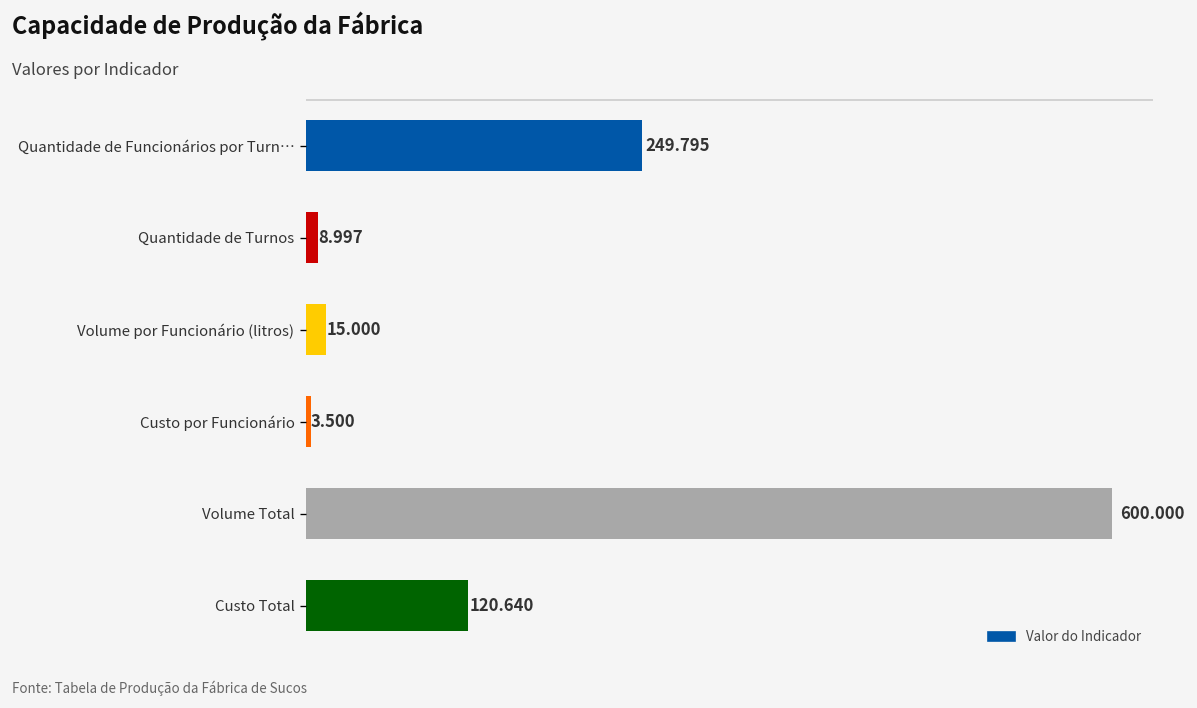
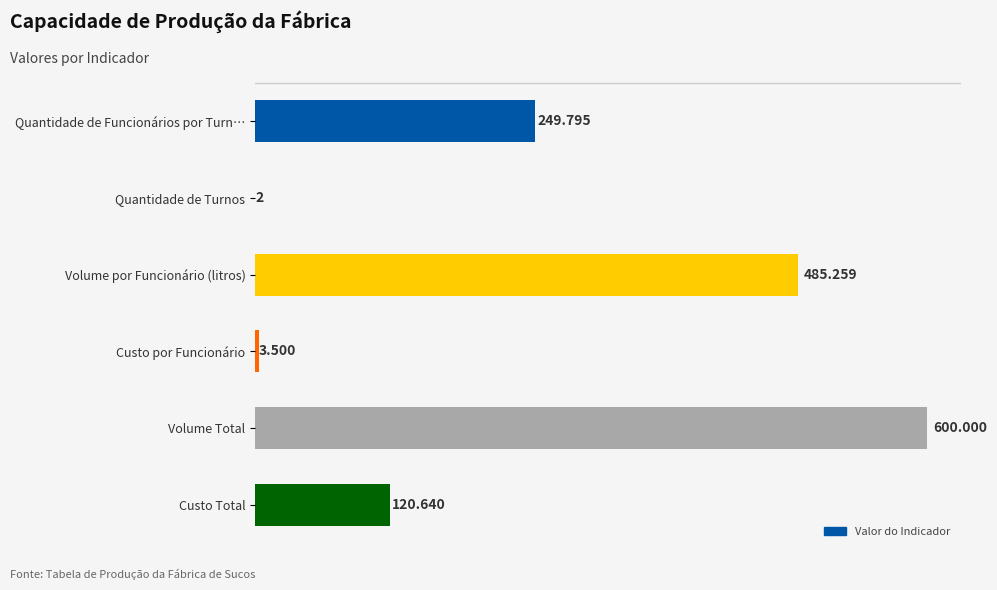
  {
-   "Quantidade de Turnos": 8.997,
-   "Volume por Funcionário (litros)": 15.000
+   "Quantidade de Turnos": 2,
+   "Volume por Funcionário (litros)": 485.259
  }
